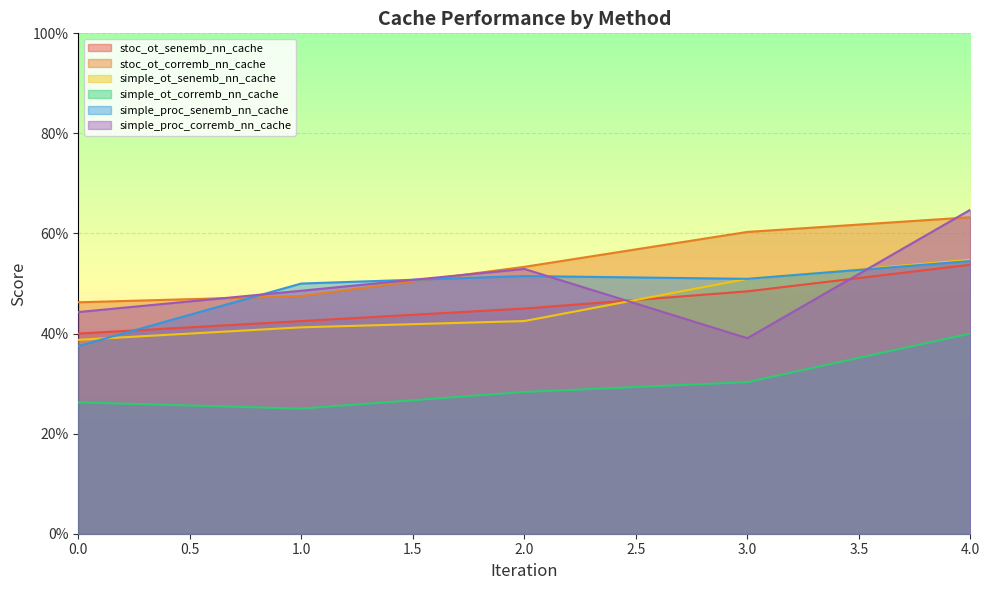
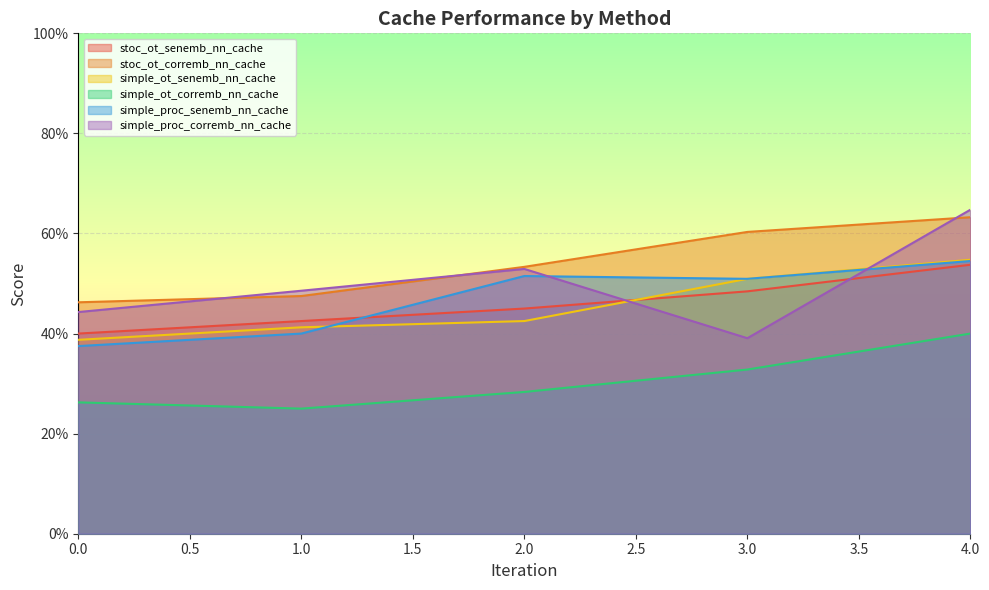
  {
    "simple_ot_corremb_nn_cache": {
      "0.0": "26%",
      "1.0": "25%",
      "2.0": "28%",
-     "3.0": "30%",
+     "3.0": "33%",
      "4.0": "40%"
    },
    "simple_proc_senemb_nn_cache": {
      "0.0": "38%",
-     "1.0": "50%",
+     "1.0": "40%",
      "2.0": "52%"
    },
    "simple_proc_corremb_nn_cache": {
      "0.0": "44%",
      "1.0": "49%",
      "3.0": "39%",
      "4.0": "65%"
    }
  }
